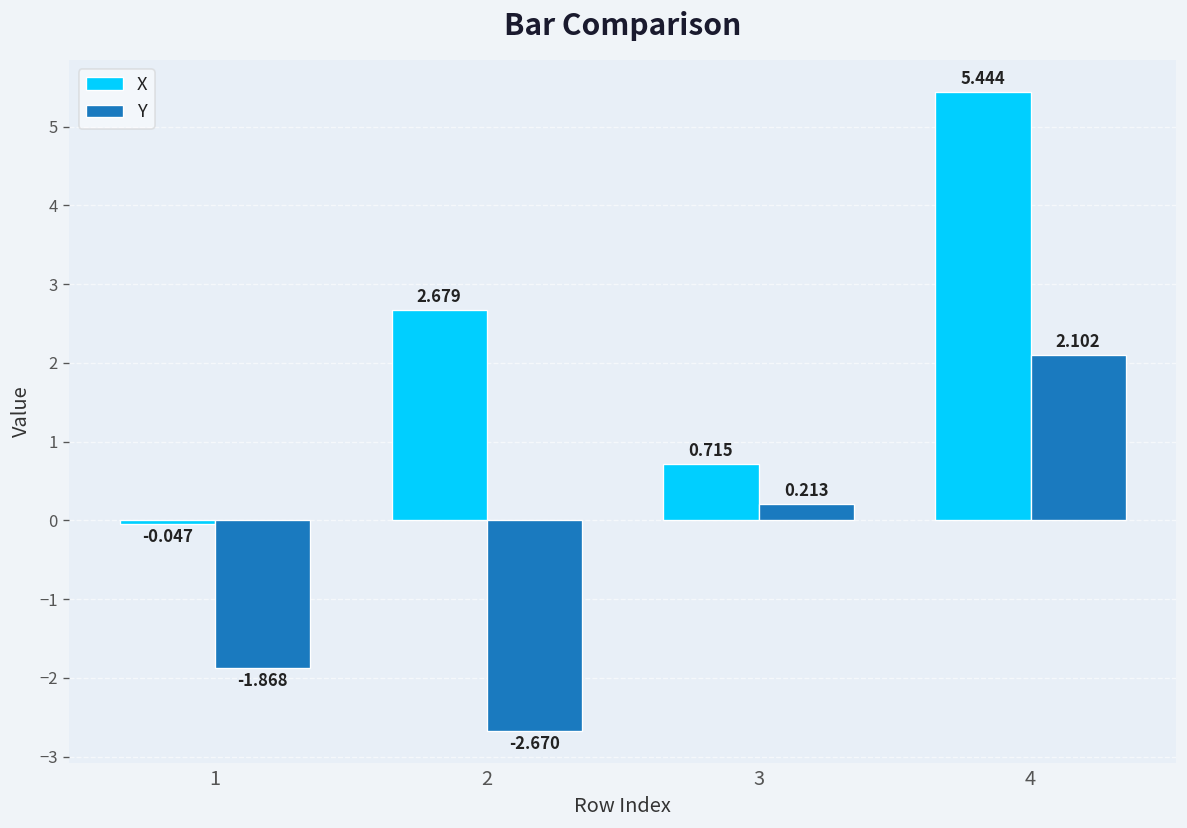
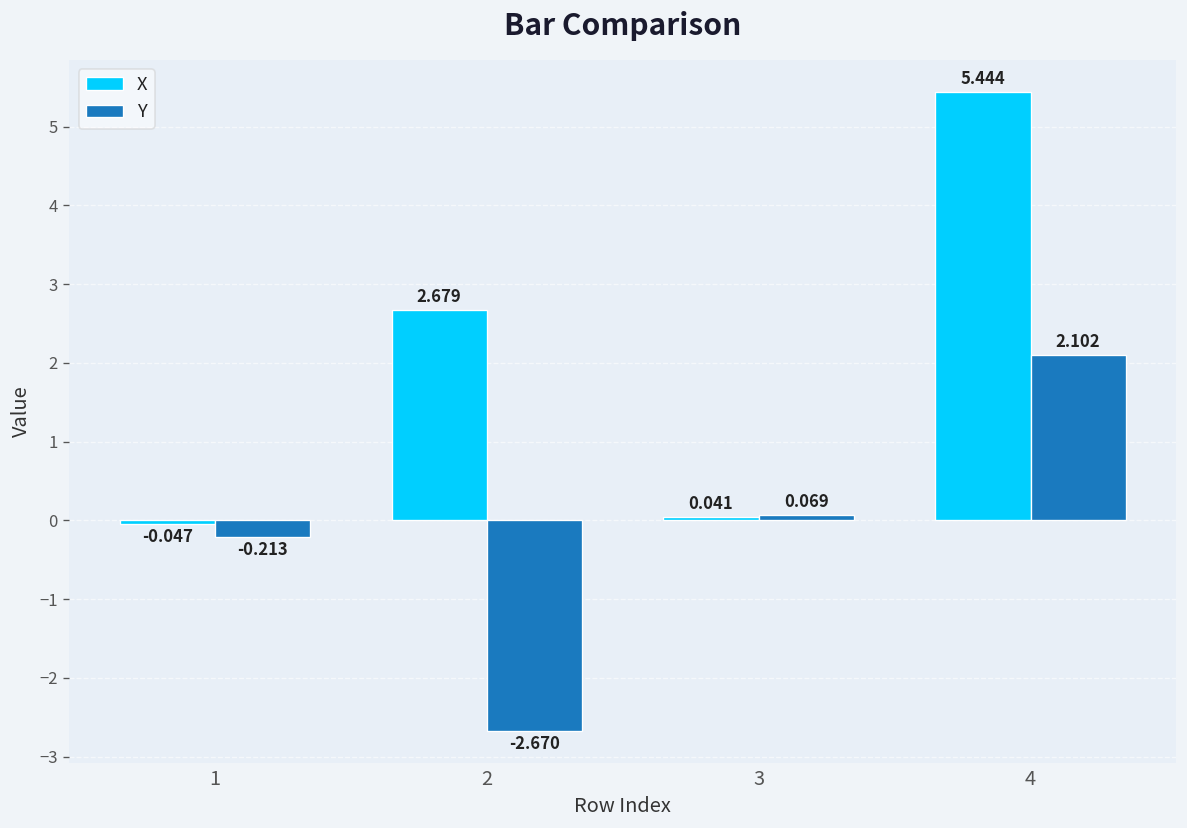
  {
    "X": {
      "1": -0.047,
      "2": 2.679,
-     "3": 0.715,
+     "3": 0.041,
      "4": 5.444
    },
    "Y": {
-     "1": -1.868,
+     "1": -0.213,
      "2": -2.670,
-     "3": 0.213,
+     "3": 0.069,
      "4": 2.102
    }
  }
